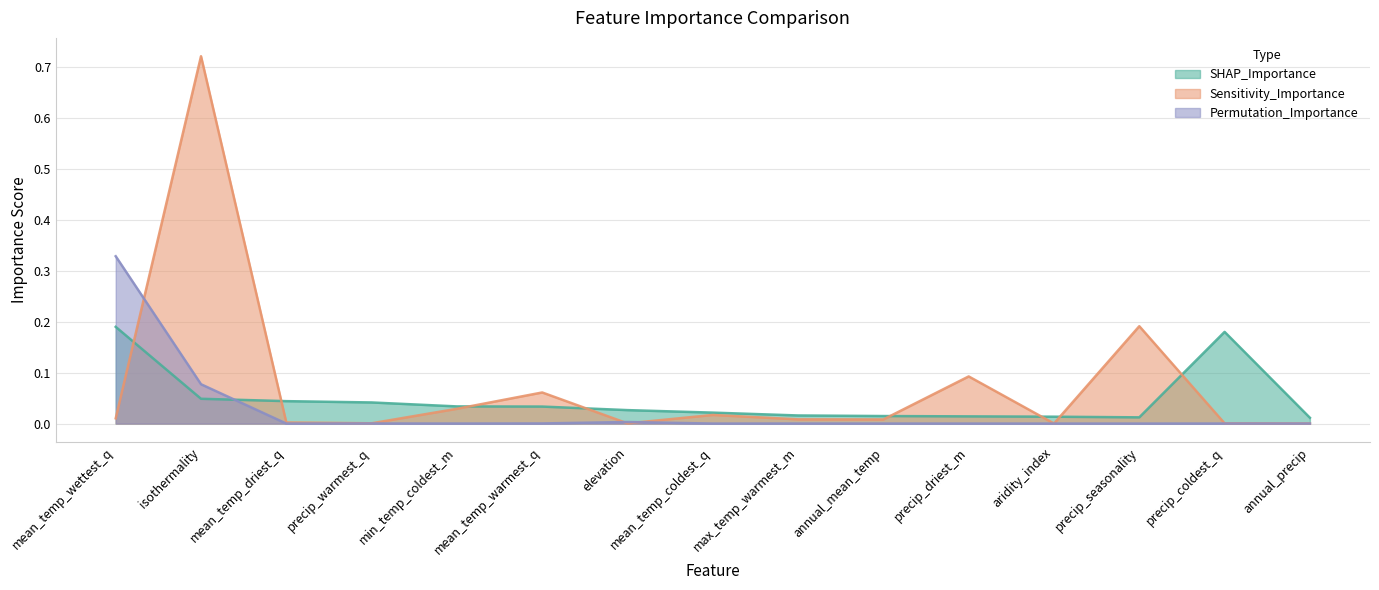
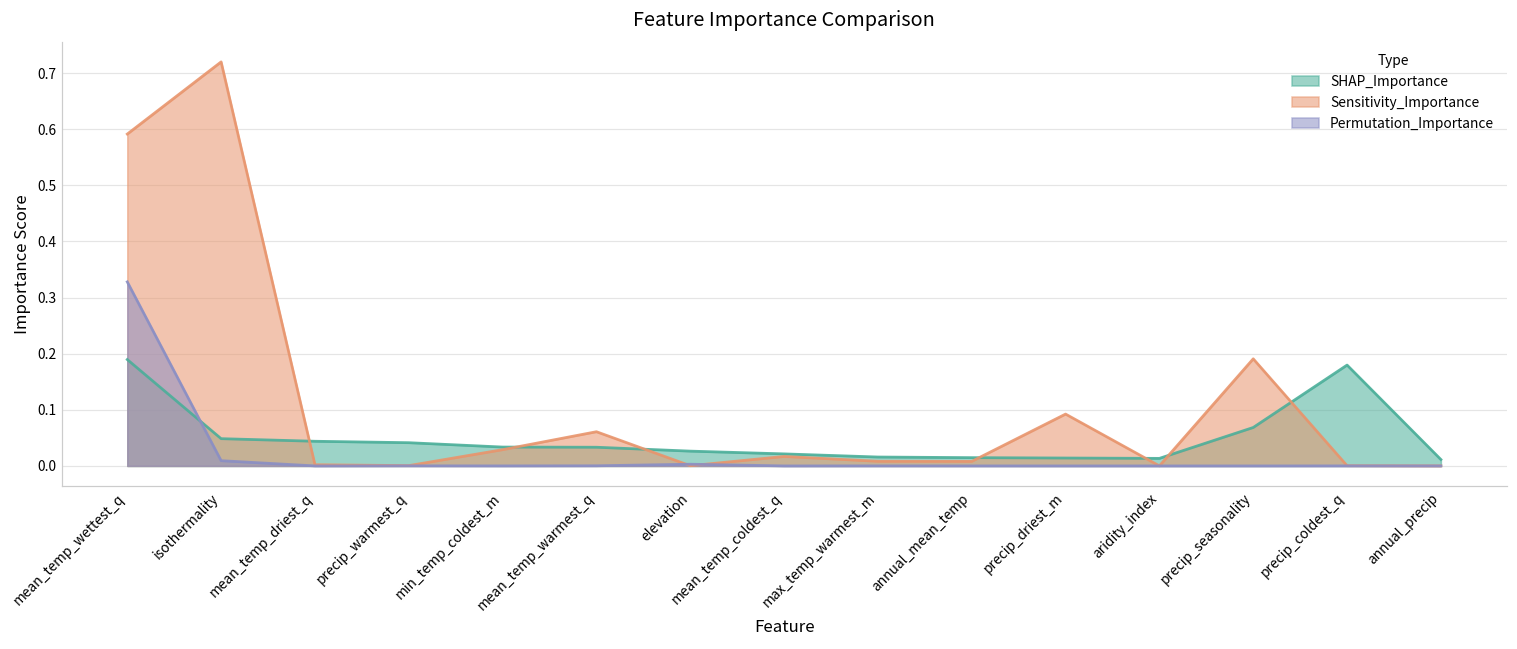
  {
    "SHAP_Importance": {
      "mean_temp_wettest_q": 0.19,
      "isothermality": 0.05,
      "mean_temp_driest_q": 0.04,
      "precip_warmest_q": 0.04,
      "mean_temp_warmest_q": 0.03,
      "elevation": 0.03,
      "max_temp_warmest_m": 0.02,
      "annual_mean_temp": 0.01,
      "precip_driest_m": 0.01,
      "aridity_index": 0.01,
-     "precip_seasonality": 0.01,
+     "precip_seasonality": 0.07,
      "precip_coldest_q": 0.18,
      "annual_precip": 0.01
    },
    "Sensitivity_Importance": {
-     "mean_temp_wettest_q": 0.01,
+     "mean_temp_wettest_q": 0.59,
      "isothermality": 0.72,
      "mean_temp_warmest_q": 0.06,
      "max_temp_warmest_m": 0.01,
      "annual_mean_temp": 0.01,
      "precip_driest_m": 0.09,
      "precip_seasonality": 0.19
    },
    "Permutation_Importance": {
      "mean_temp_wettest_q": 0.33,
-     "isothermality": 0.08,
+     "isothermality": 0.01,
      "min_temp_coldest_m": 0.00,
      "mean_temp_warmest_q": 0.00,
      "mean_temp_coldest_q": 0.00,
      "max_temp_warmest_m": 0.00,
      "annual_mean_temp": 0.00,
      "precip_driest_m": 0.00,
      "precip_seasonality": 0.00
    }
  }
